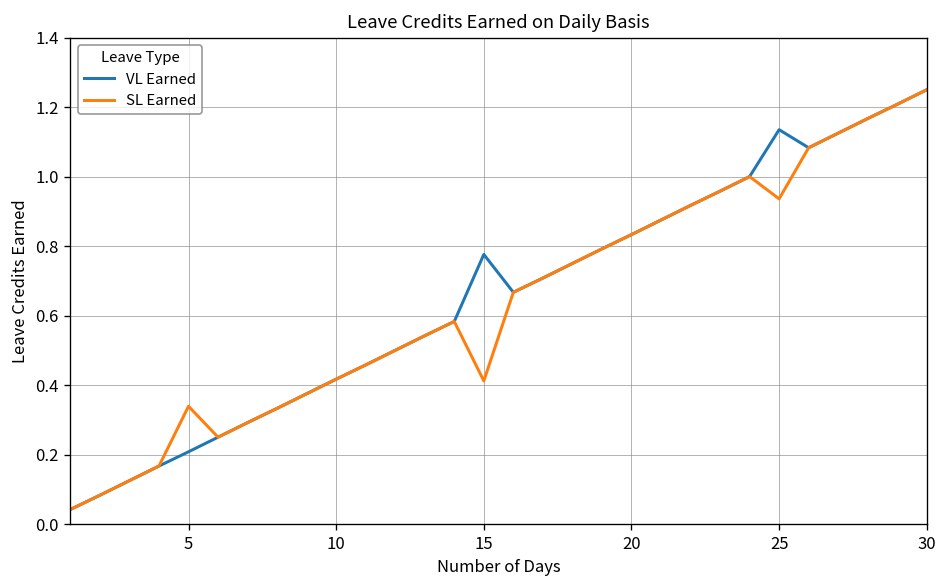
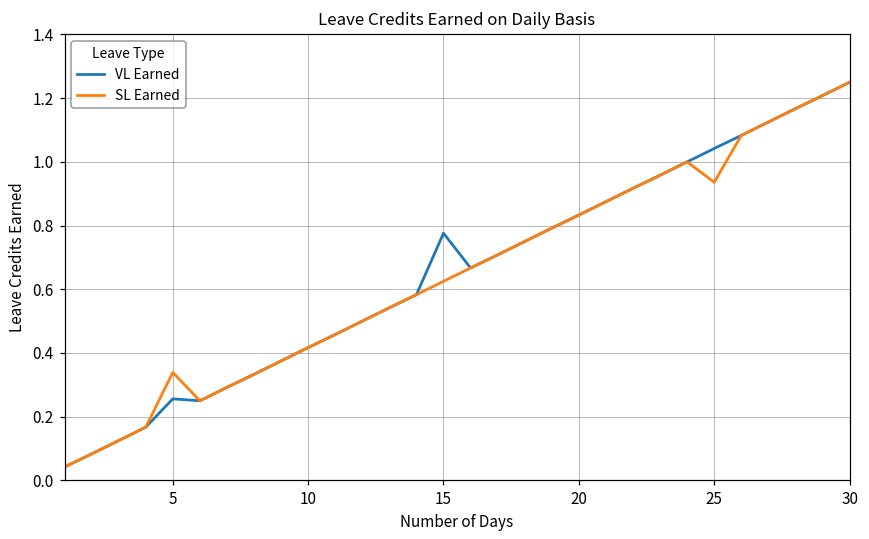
  {
    "VL Earned": {
-     "5": 0.21,
+     "5": 0.26,
      "15": 0.78,
-     "25": 1.14
+     "25": 1.04
    },
    "SL Earned": {
      "5": 0.34,
-     "15": 0.41,
+     "15": 0.63,
      "25": 0.94
    }
  }
